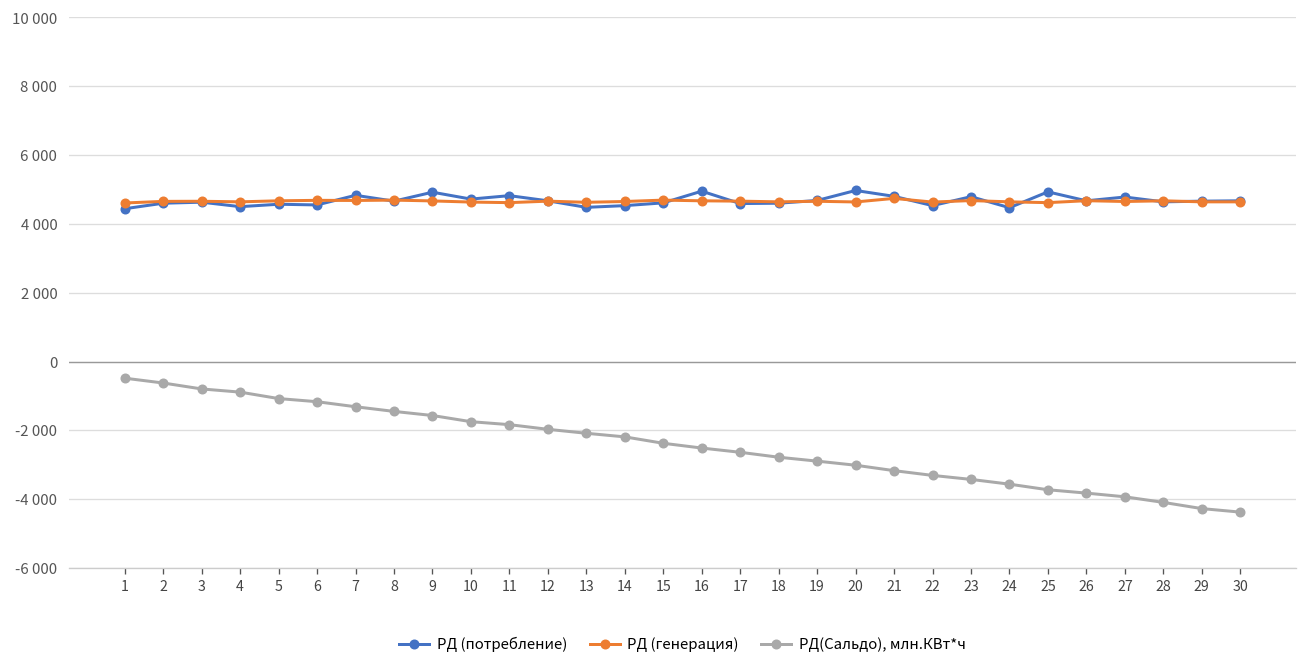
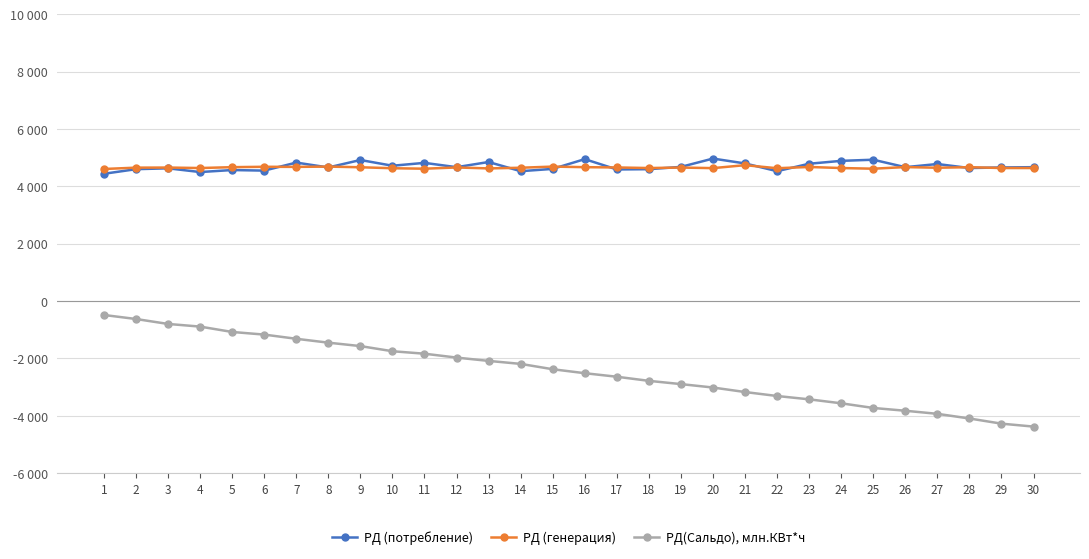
  {
    "РД (потребление)": {
      "1": 4400,
      "4": 4500,
      "5": 4600,
      "6": 4600,
      "7": 4800,
      "9": 4900,
      "11": 4800,
-     "13": 4500,
+     "13": 4900,
      "14": 4500,
      "16": 4900,
      "20": 5000,
      "22": 4500,
      "23": 4800,
-     "24": 4500,
+     "24": 4900,
      "25": 4900,
      "27": 4800
    },
    "РД (генерация)": {
      "1": 4600,
      "4": 4600,
      "5": 4700,
      "6": 4700,
      "7": 4700,
      "9": 4700,
      "11": 4600,
      "13": 4600,
      "14": 4700,
      "16": 4700,
      "20": 4600,
      "22": 4600,
      "23": 4700,
      "24": 4600,
      "25": 4600,
      "27": 4700
    },
    "РД(Сальдо), млн.КВт*ч": {
      "1": -500,
      "2": -600,
      "3": -800,
      "4": -900,
      "5": -1100,
      "6": -1200,
      "7": -1300,
      "8": -1400,
      "9": -1600,
      "10": -1700,
      "11": -1800,
      "12": -2000,
      "13": -2100,
      "14": -2200,
      "15": -2400,
      "16": -2500,
      "17": -2600,
      "18": -2800,
      "19": -2900,
      "20": -3000,
      "21": -3200,
      "22": -3300,
      "23": -3400,
      "24": -3600,
      "25": -3700,
      "26": -3800,
      "27": -3900,
      "28": -4100,
      "29": -4300,
      "30": -4400
    }
  }
